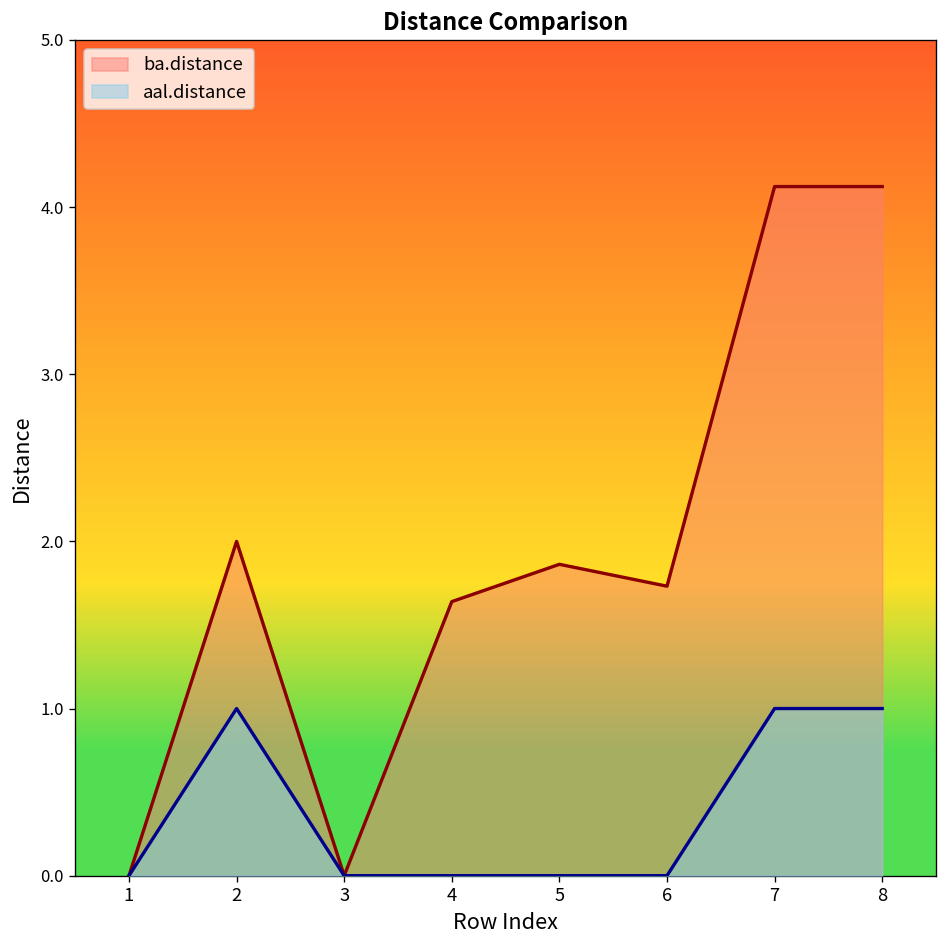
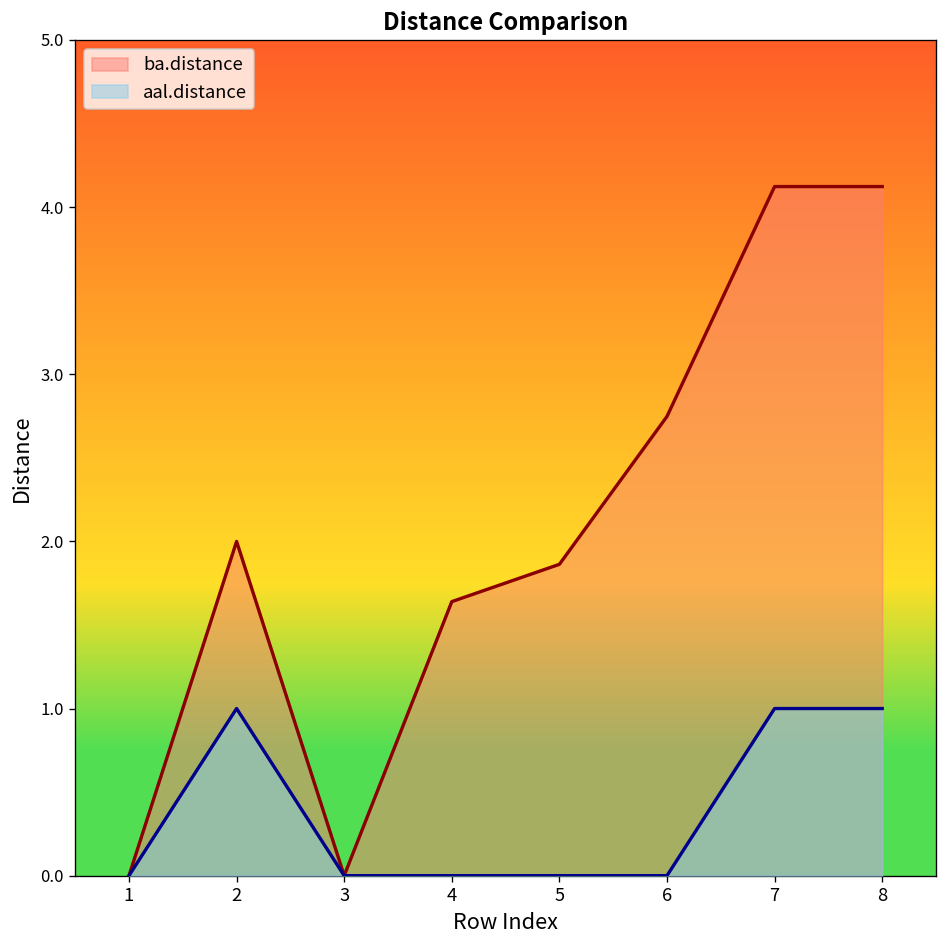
  {
    "ba.distance": {
      "2": 2.00,
      "4": 1.64,
      "5": 1.86,
-     "6": 1.73,
+     "6": 2.75,
      "7": 4.12,
      "8": 4.12
    },
    "aal.distance": {
      "2": 1.00,
      "4": 0.00,
      "5": 0.00,
      "6": 0.00,
      "7": 1.00,
      "8": 1.00
    }
  }
